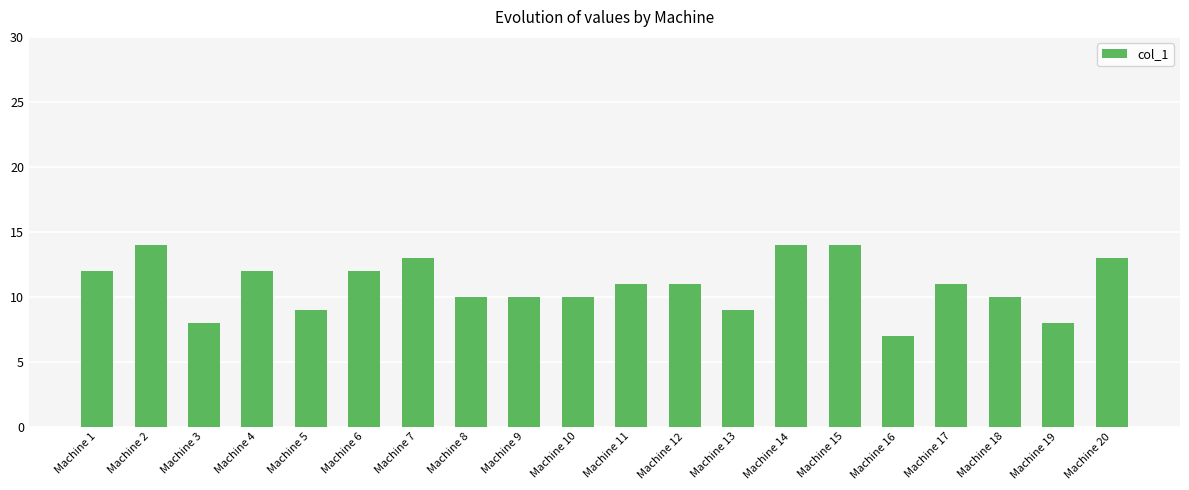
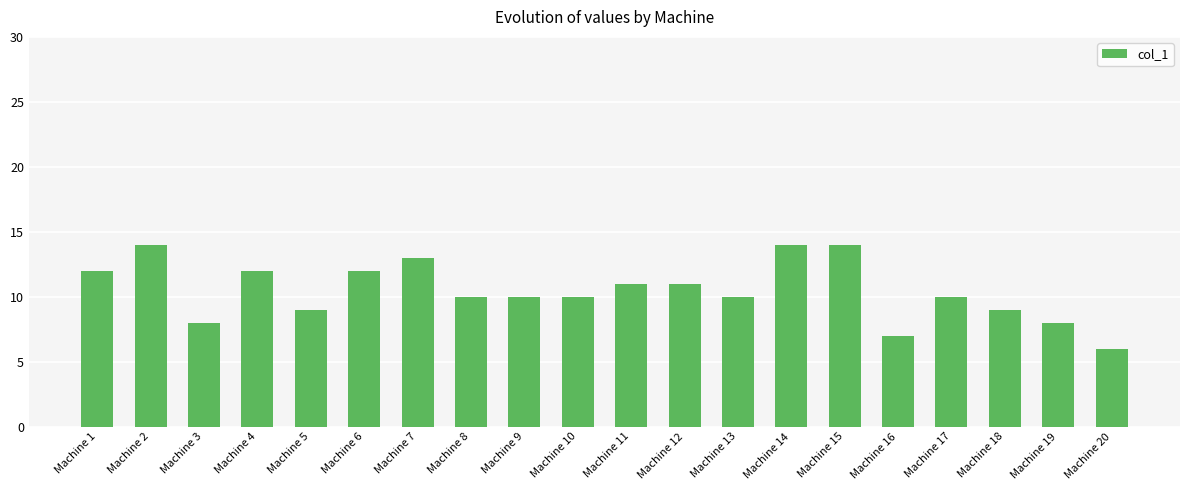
  {
    "Machine 1": 12,
    "Machine 2": 14,
    "Machine 3": 8,
    "Machine 4": 12,
    "Machine 5": 9,
    "Machine 6": 12,
    "Machine 7": 13,
    "Machine 8": 10,
    "Machine 9": 10,
    "Machine 10": 10,
    "Machine 11": 11,
    "Machine 12": 11,
-   "Machine 13": 9,
+   "Machine 13": 10,
    "Machine 14": 14,
    "Machine 15": 14,
    "Machine 16": 7,
-   "Machine 17": 11,
-   "Machine 18": 10,
+   "Machine 17": 10,
+   "Machine 18": 9,
    "Machine 19": 8,
-   "Machine 20": 13
+   "Machine 20": 6
  }
